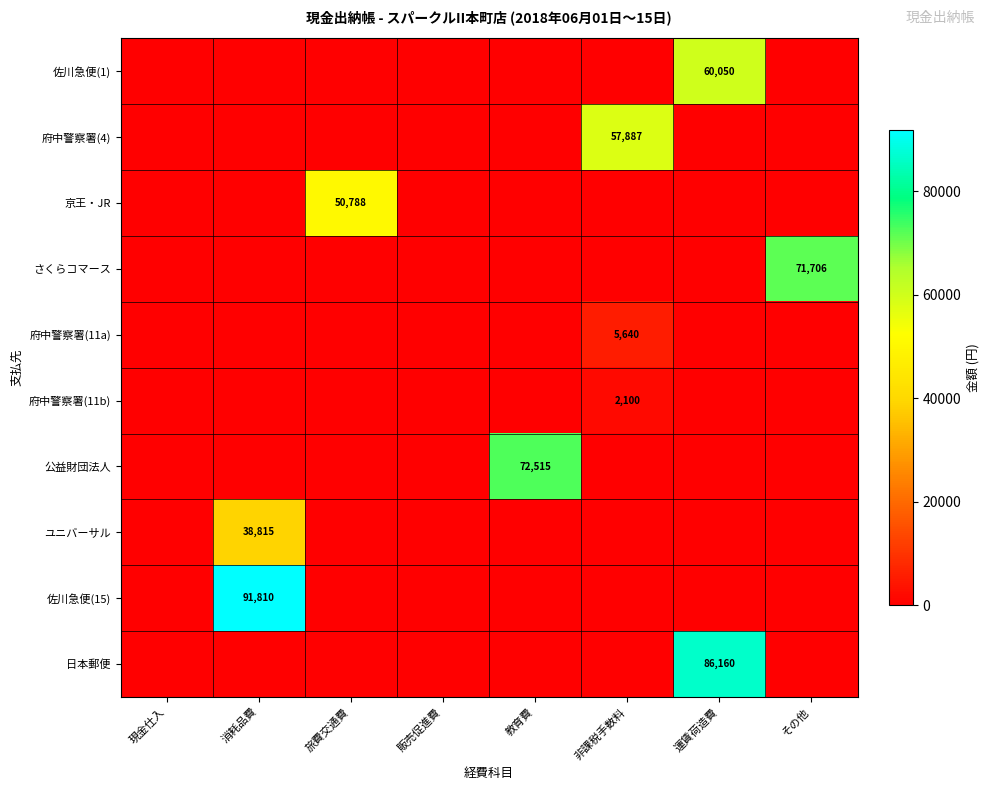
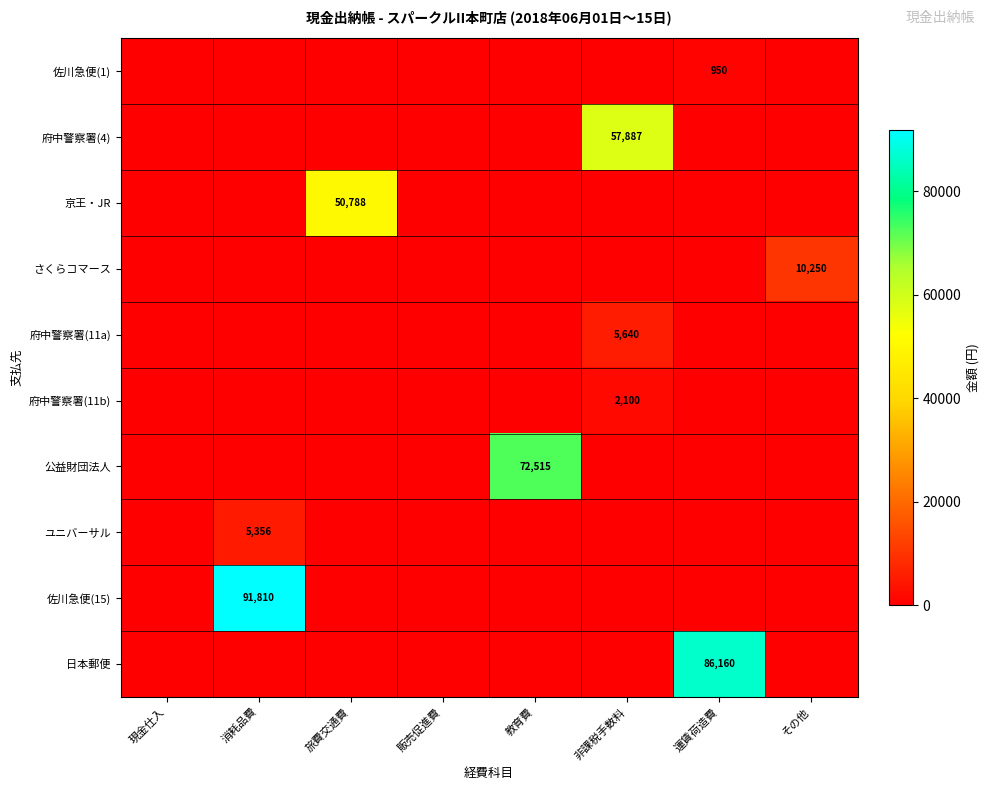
  {
    "佐川急便(1)": {
-     "運賃荷造費": "60,050"
+     "運賃荷造費": "950"
    },
    "府中警察署(4)": {
      "非課税手数料": "57,887"
    },
    "京王・JR": {
      "旅費交通費": "50,788"
    },
    "さくらコマース": {
-     "その他": "71,706"
+     "その他": "10,250"
    },
    "府中警察署(11a)": {
      "非課税手数料": "5,640"
    },
    "府中警察署(11b)": {
      "非課税手数料": "2,100"
    },
    "公益財団法人": {
      "教育費": "72,515"
    },
    "ユニバーサル": {
-     "消耗品費": "38,815"
+     "消耗品費": "5,356"
    },
    "佐川急便(15)": {
      "消耗品費": "91,810"
    },
    "日本郵便": {
      "運賃荷造費": "86,160"
    }
  }
